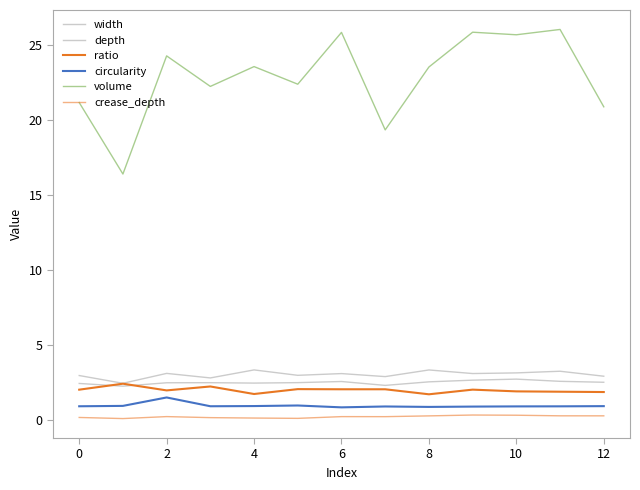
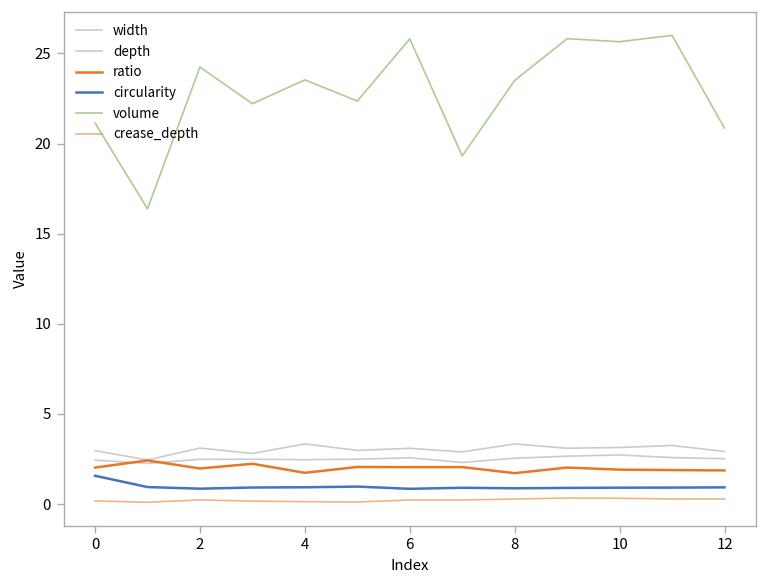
  {
    "circularity": {
-     "0": 0.9,
-     "2": 1.5,
+     "0": 1.6,
+     "2": 0.9,
      "4": 0.9,
      "6": 0.8,
      "8": 0.9,
      "10": 0.9,
      "12": 0.9
    },
    "volume": {
      "0": 21.1,
      "2": 24.2,
      "4": 23.5,
      "6": 25.8,
      "8": 23.5,
      "10": 25.7,
      "12": 20.9
    }
  }
